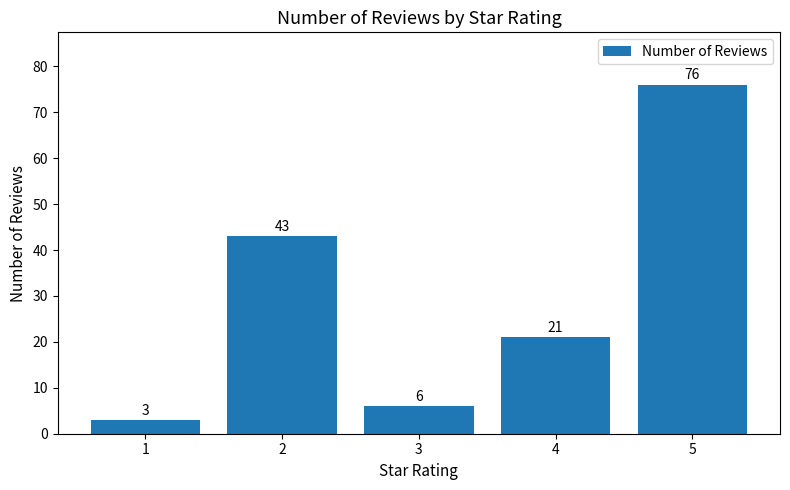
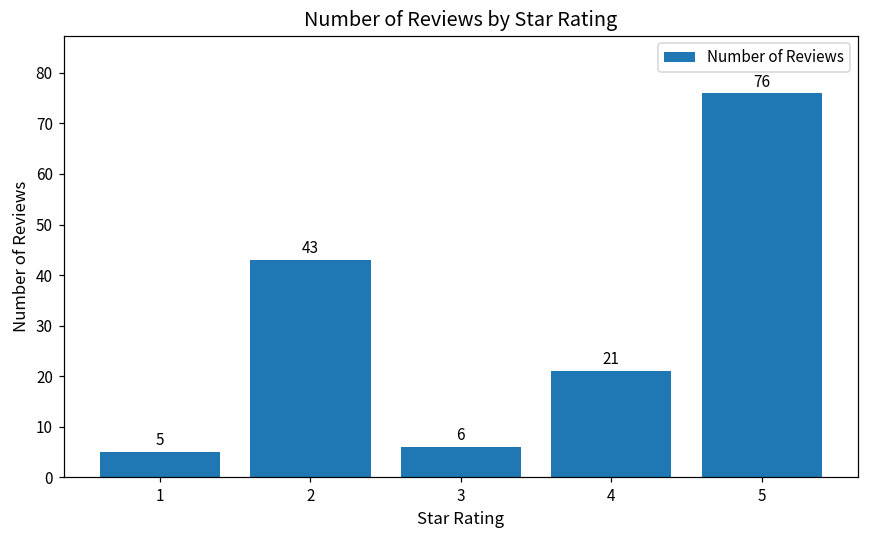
  {
-   "1": 3,
+   "1": 5,
    "2": 43,
    "3": 6,
    "4": 21,
    "5": 76
  }
